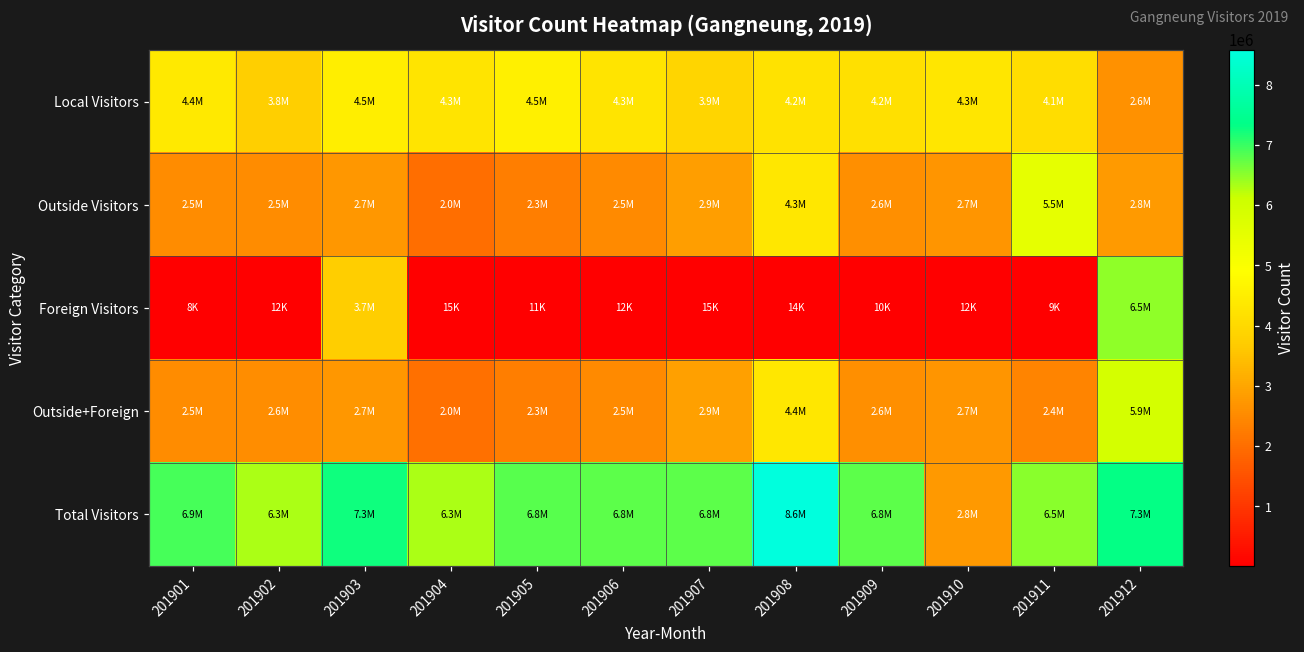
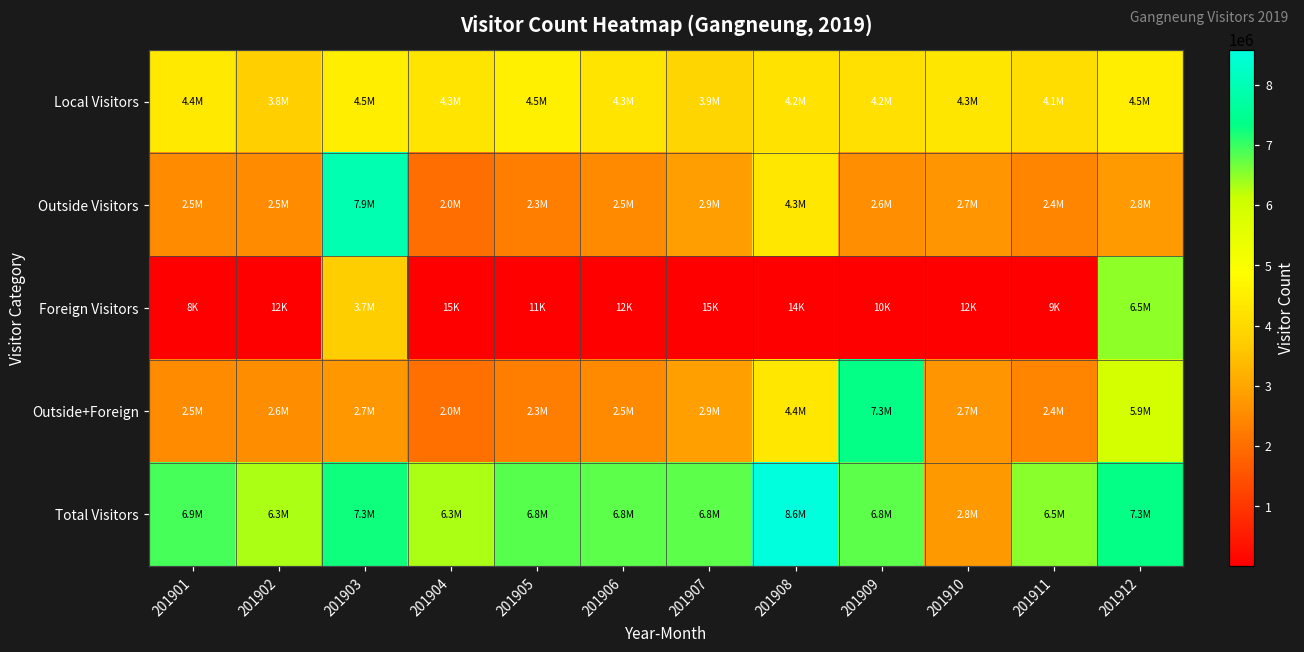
  {
    "Local Visitors": {
      "201901": "4.4M",
      "201902": "3.8M",
      "201903": "4.5M",
      "201904": "4.3M",
      "201905": "4.5M",
      "201906": "4.3M",
      "201907": "3.9M",
      "201908": "4.2M",
      "201909": "4.2M",
      "201910": "4.3M",
      "201911": "4.1M",
-     "201912": "2.6M"
+     "201912": "4.5M"
    },
    "Outside Visitors": {
      "201901": "2.5M",
      "201902": "2.5M",
-     "201903": "2.7M",
+     "201903": "7.9M",
      "201904": "2.0M",
      "201905": "2.3M",
      "201906": "2.5M",
      "201907": "2.9M",
      "201908": "4.3M",
      "201909": "2.6M",
      "201910": "2.7M",
-     "201911": "5.5M",
+     "201911": "2.4M",
      "201912": "2.8M"
    },
    "Foreign Visitors": {
      "201901": "8K",
      "201902": "12K",
      "201903": "3.7M",
      "201904": "15K",
      "201905": "11K",
      "201906": "12K",
      "201907": "15K",
      "201908": "14K",
      "201909": "10K",
      "201910": "12K",
      "201911": "9K",
      "201912": "6.5M"
    },
    "Outside+Foreign": {
      "201901": "2.5M",
      "201902": "2.6M",
      "201903": "2.7M",
      "201904": "2.0M",
      "201905": "2.3M",
      "201906": "2.5M",
      "201907": "2.9M",
      "201908": "4.4M",
-     "201909": "2.6M",
+     "201909": "7.3M",
      "201910": "2.7M",
      "201911": "2.4M",
      "201912": "5.9M"
    },
    "Total Visitors": {
      "201901": "6.9M",
      "201902": "6.3M",
      "201903": "7.3M",
      "201904": "6.3M",
      "201905": "6.8M",
      "201906": "6.8M",
      "201907": "6.8M",
      "201908": "8.6M",
      "201909": "6.8M",
      "201910": "2.8M",
      "201911": "6.5M",
      "201912": "7.3M"
    }
  }
